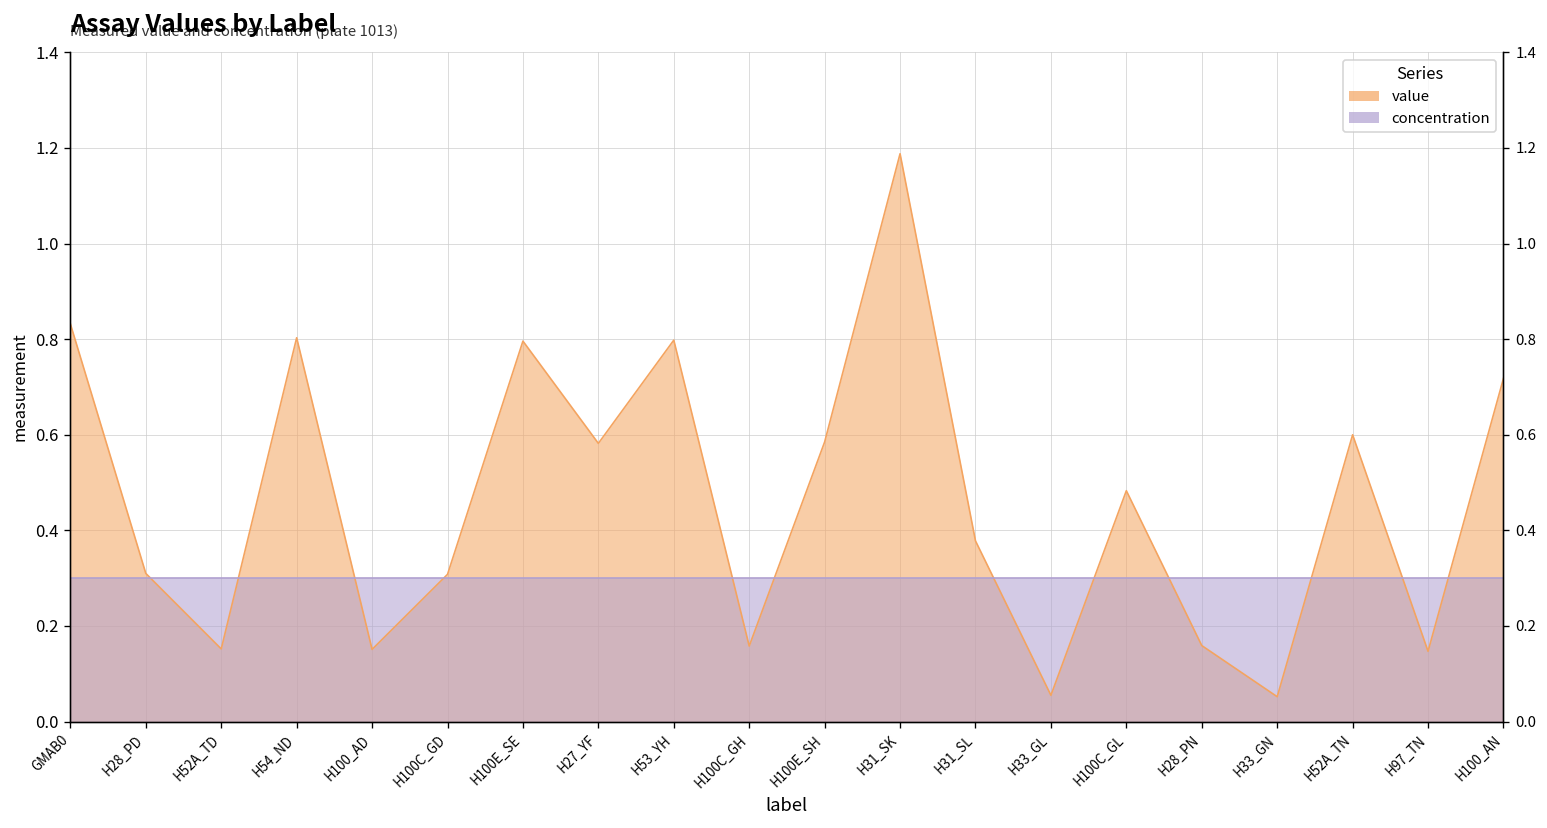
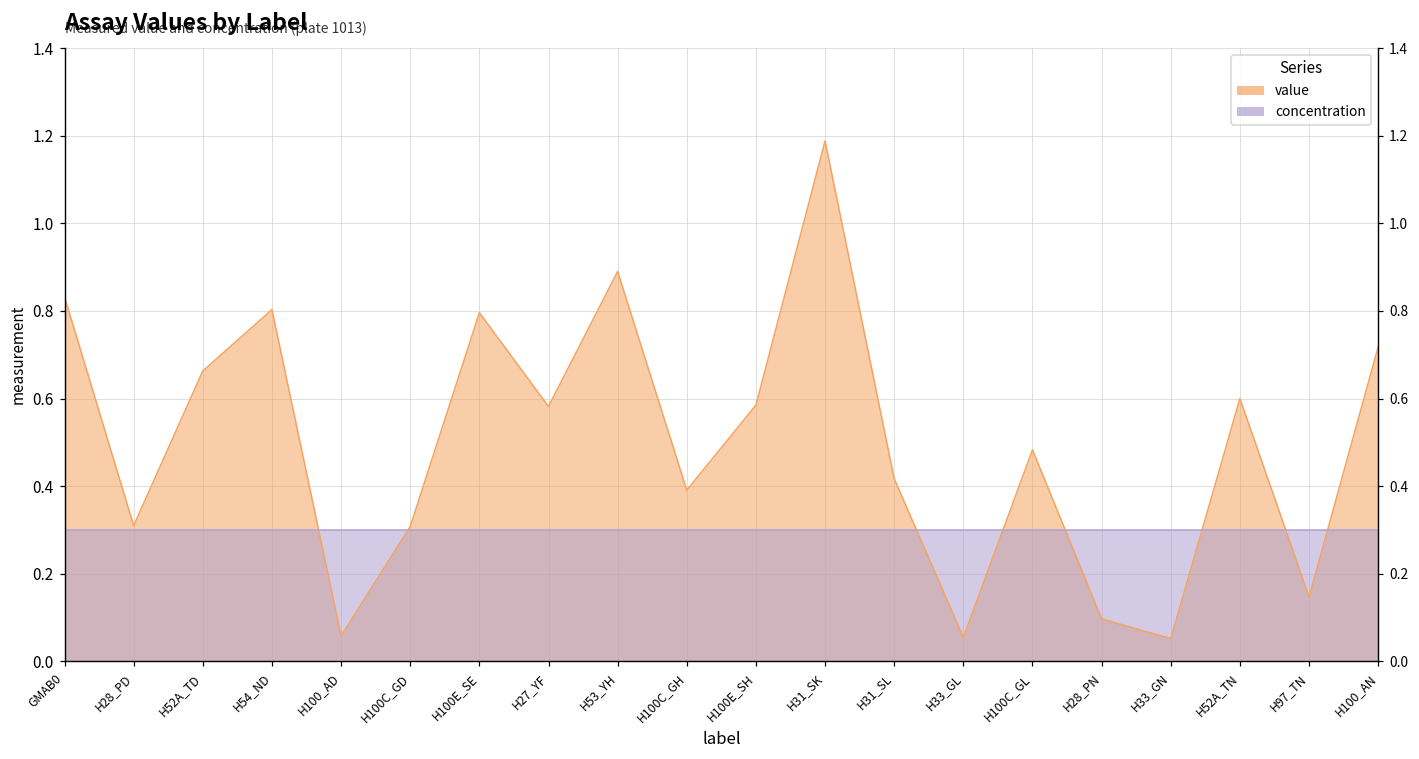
  {
    "value": {
      "GMAB0": 0.83,
      "H28_PD": 0.31,
-     "H52A_TD": 0.15,
+     "H52A_TD": 0.66,
      "H54_ND": 0.80,
-     "H100_AD": 0.15,
+     "H100_AD": 0.06,
      "H100C_GD": 0.31,
      "H100E_SE": 0.80,
      "H27_YF": 0.58,
-     "H53_YH": 0.80,
-     "H100C_GH": 0.16,
+     "H53_YH": 0.89,
+     "H100C_GH": 0.39,
      "H100E_SH": 0.59,
      "H31_SK": 1.19,
-     "H31_SL": 0.38,
+     "H31_SL": 0.42,
      "H33_GL": 0.06,
      "H100C_GL": 0.48,
-     "H28_PN": 0.16,
+     "H28_PN": 0.10,
      "H33_GN": 0.05,
      "H52A_TN": 0.60,
      "H97_TN": 0.15,
      "H100_AN": 0.72
    },
    "concentration": {
      "GMAB0": 0.30,
      "H28_PD": 0.30,
      "H52A_TD": 0.30,
      "H54_ND": 0.30,
      "H100_AD": 0.30,
      "H100C_GD": 0.30,
      "H100E_SE": 0.30,
      "H27_YF": 0.30,
      "H53_YH": 0.30,
      "H100C_GH": 0.30,
      "H100E_SH": 0.30,
      "H31_SK": 0.30,
      "H31_SL": 0.30,
      "H33_GL": 0.30,
      "H100C_GL": 0.30,
      "H28_PN": 0.30,
      "H33_GN": 0.30,
      "H52A_TN": 0.30,
      "H97_TN": 0.30,
      "H100_AN": 0.30
    }
  }
